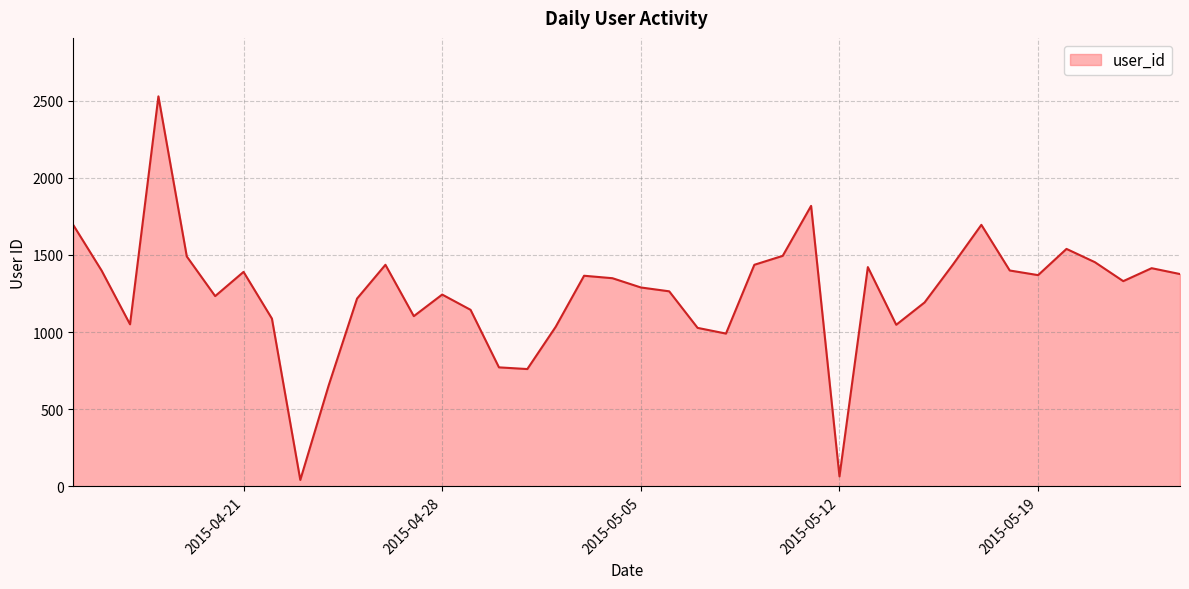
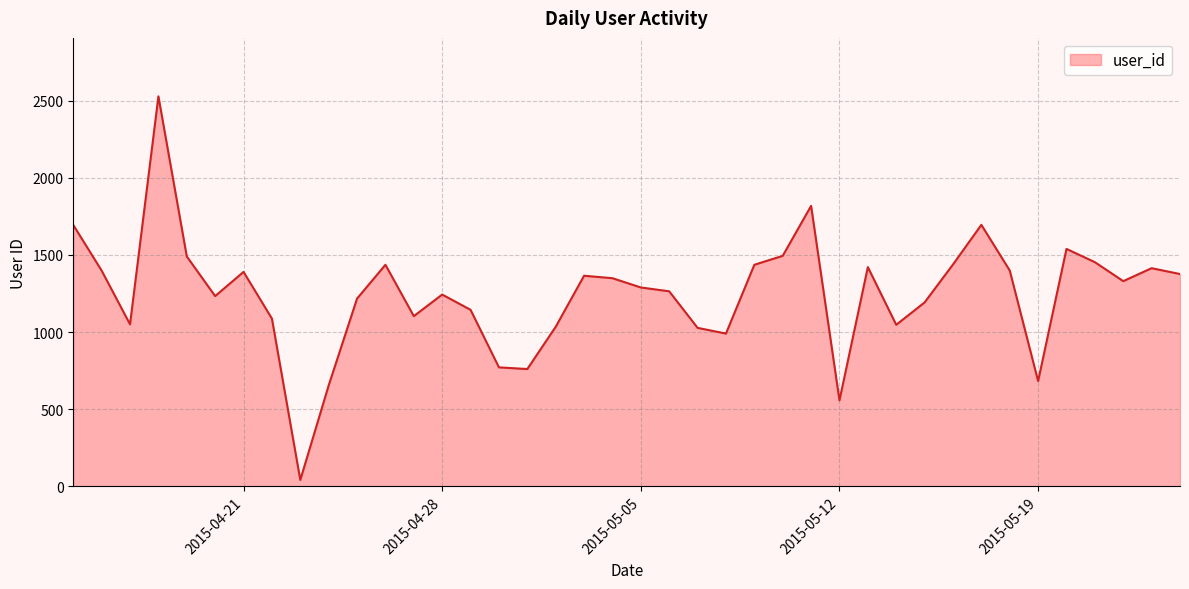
  {
    "2015-04-21": 1390,
    "2015-04-28": 1240,
    "2015-05-05": 1290,
-   "2015-05-12": 60,
-   "2015-05-19": 1370
+   "2015-05-12": 560,
+   "2015-05-19": 680
  }
